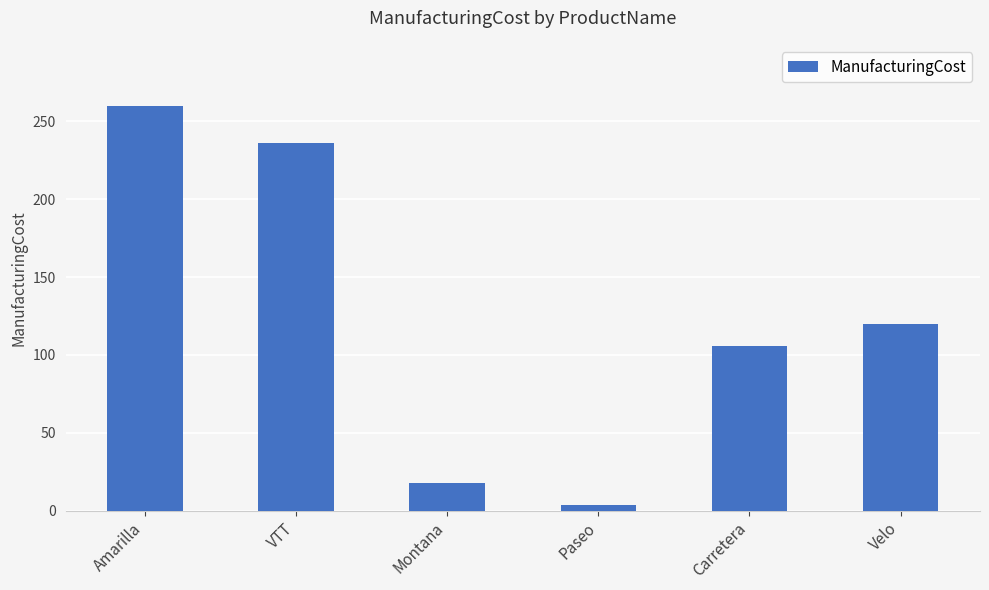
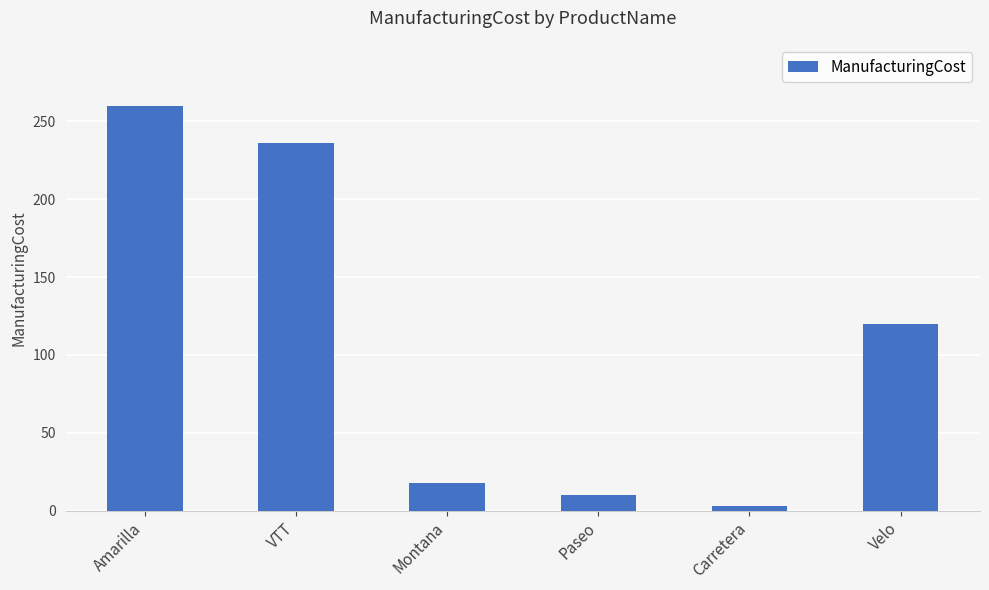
  {
    "Amarilla": 260,
    "VTT": 236,
    "Montana": 18,
-   "Paseo": 4,
-   "Carretera": 106,
+   "Paseo": 10,
+   "Carretera": 3,
    "Velo": 120
  }
